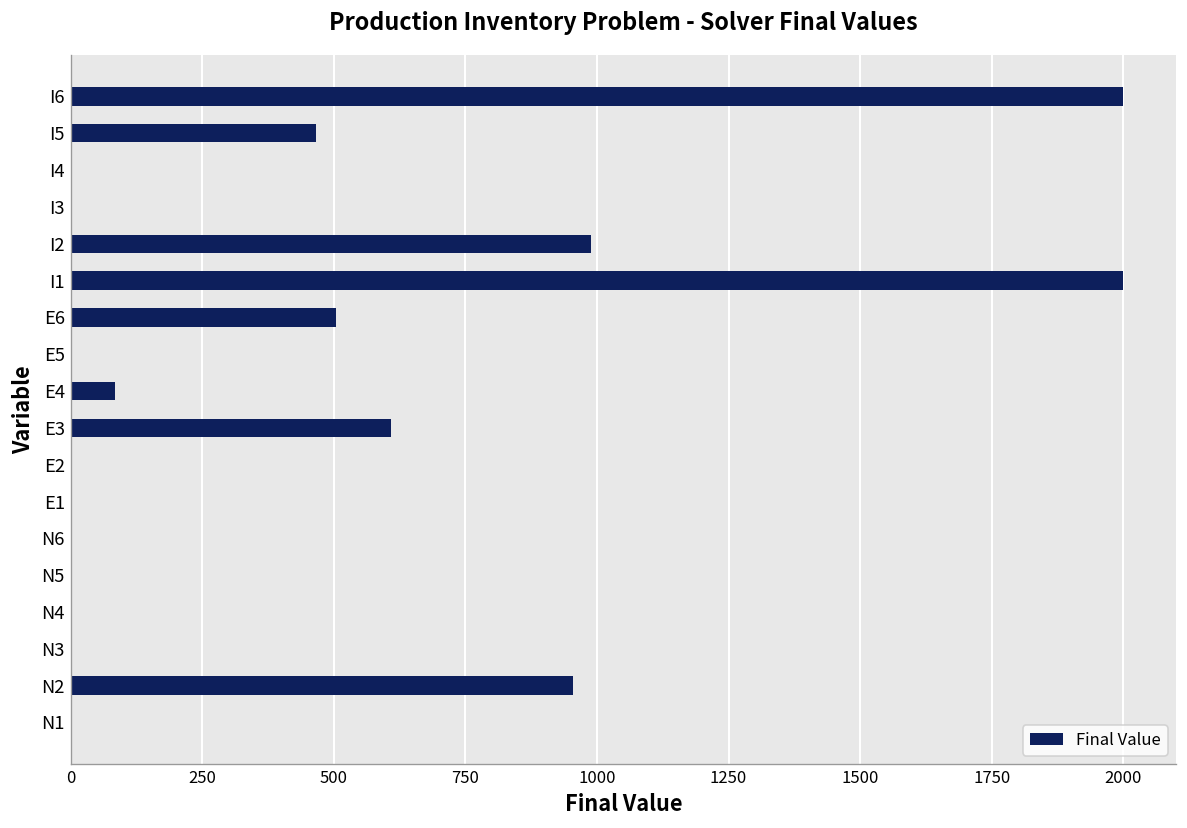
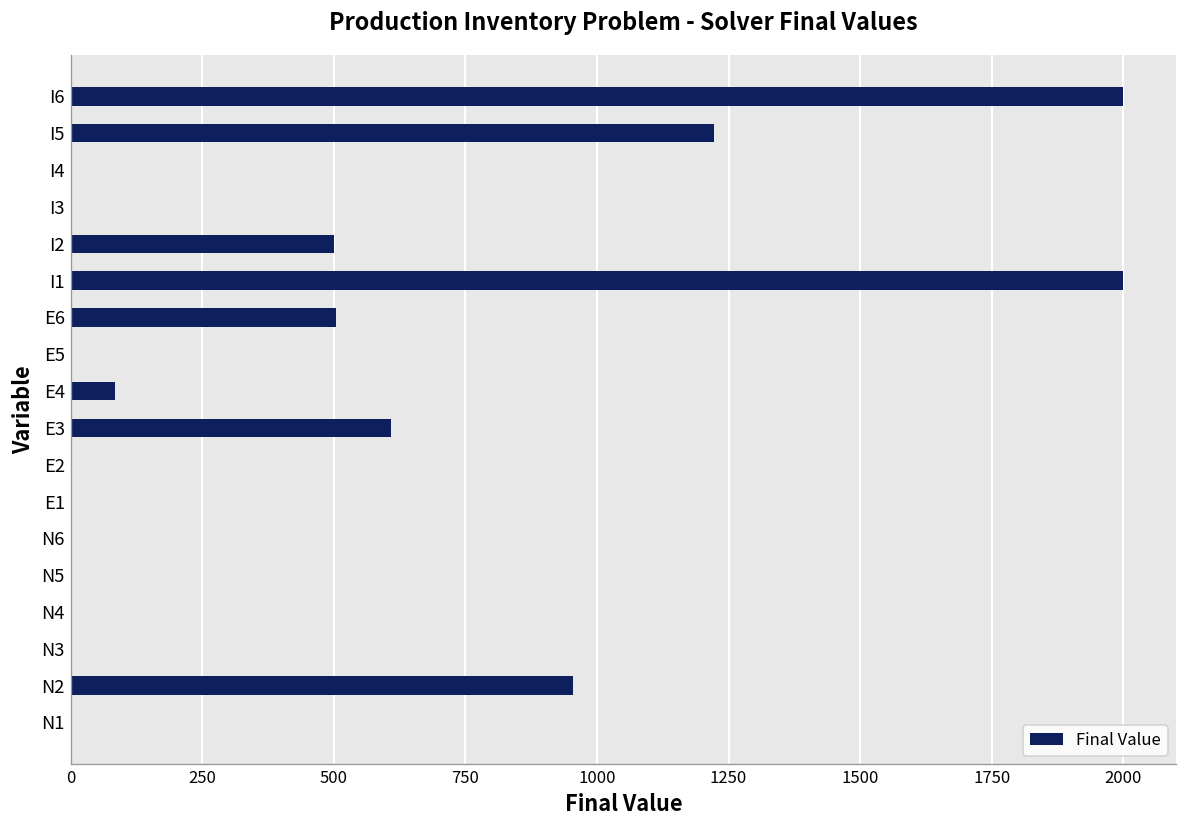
  {
    "I6": 2000,
-   "I5": 470,
+   "I5": 1220,
    "I4": 0,
    "I3": 0,
-   "I2": 990,
+   "I2": 500,
    "I1": 2000,
    "E6": 510,
    "E4": 90,
    "E3": 610,
    "E2": 0,
    "E1": 0,
    "N6": 0,
    "N5": 0,
    "N4": 0,
    "N3": 0,
    "N2": 960
  }
